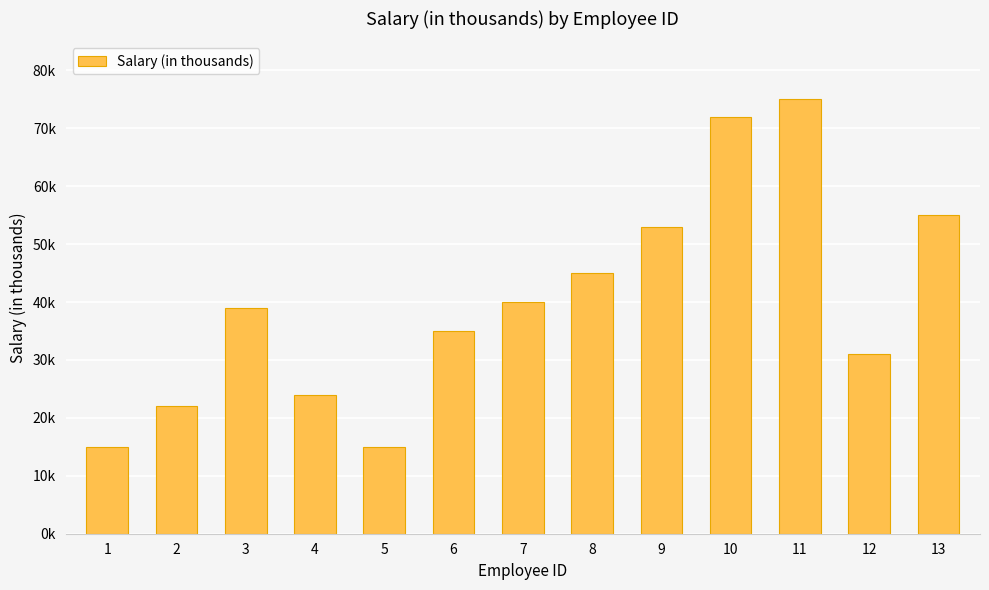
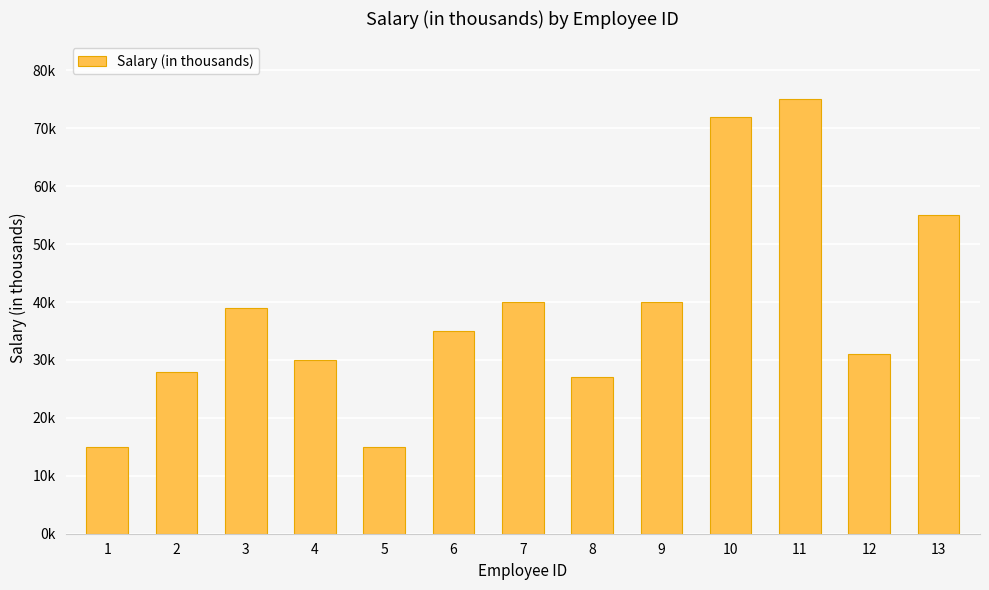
  {
    "1": 15000,
-   "2": 22000,
+   "2": 28000,
    "3": 39000,
-   "4": 24000,
+   "4": 30000,
    "5": 15000,
    "6": 35000,
    "7": 40000,
-   "8": 45000,
-   "9": 53000,
+   "8": 27000,
+   "9": 40000,
    "10": 72000,
    "11": 75000,
    "12": 31000,
    "13": 55000
  }
